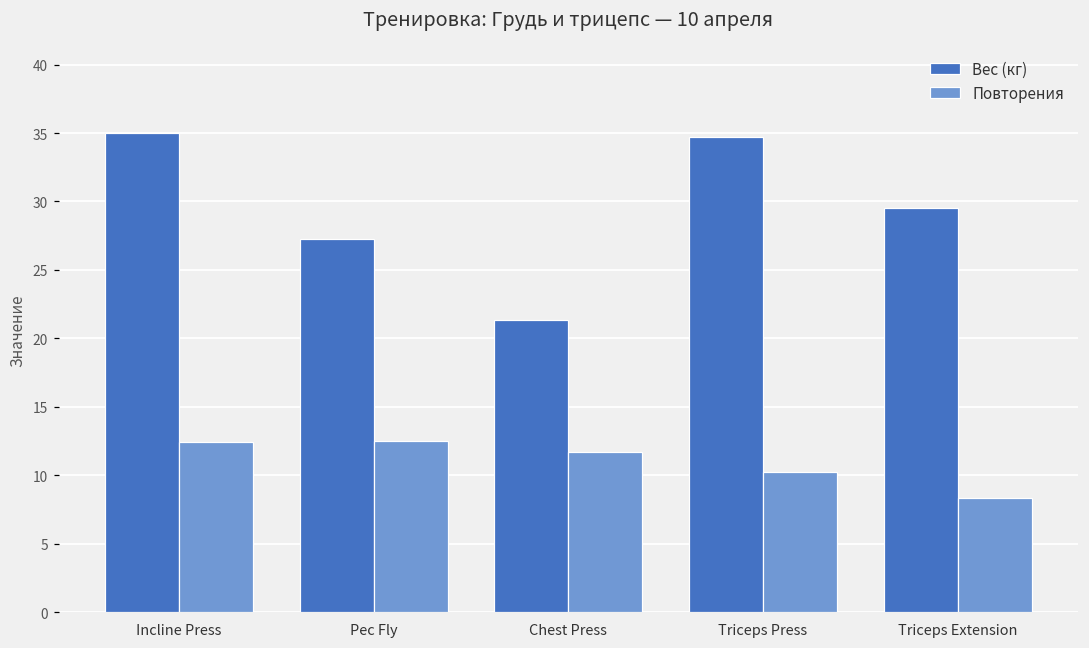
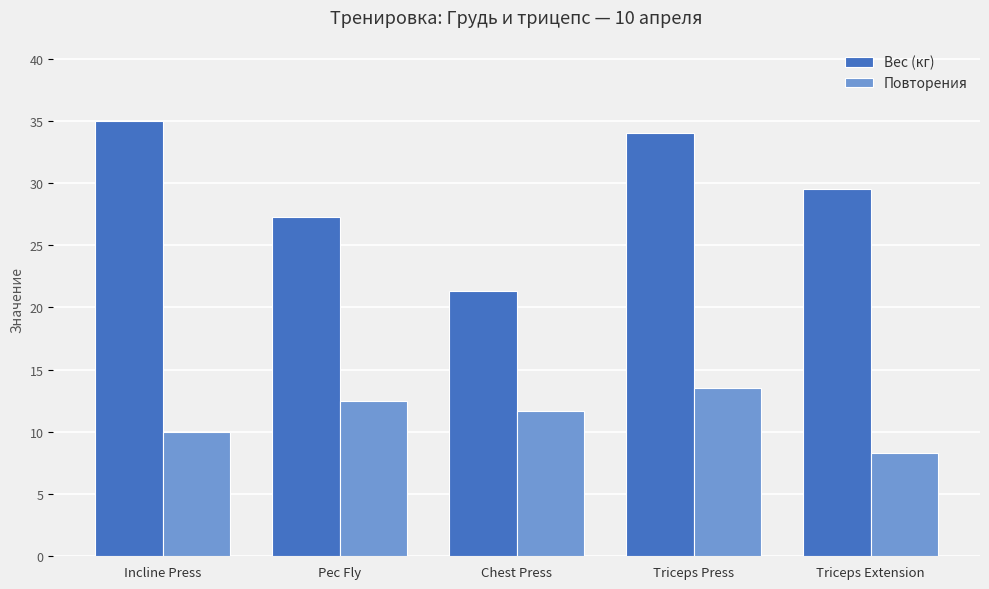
  {
    "Вес (кг)": {
      "Incline Press": 35.0,
      "Pec Fly": 27.3,
      "Chest Press": 21.3,
-     "Triceps Press": 34.7,
+     "Triceps Press": 34.0,
      "Triceps Extension": 29.5
    },
    "Повторения": {
-     "Incline Press": 12.4,
+     "Incline Press": 10.0,
      "Pec Fly": 12.5,
      "Chest Press": 11.7,
-     "Triceps Press": 10.2,
+     "Triceps Press": 13.5,
      "Triceps Extension": 8.3
    }
  }
